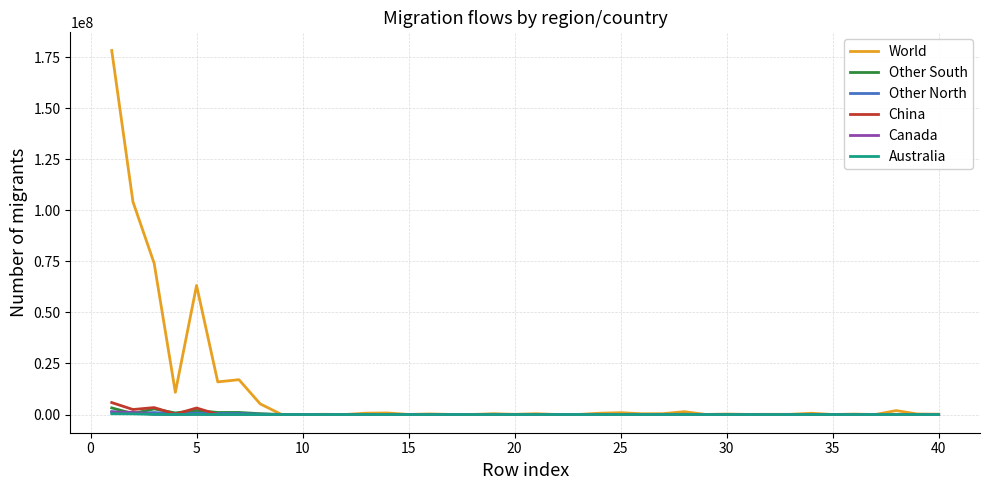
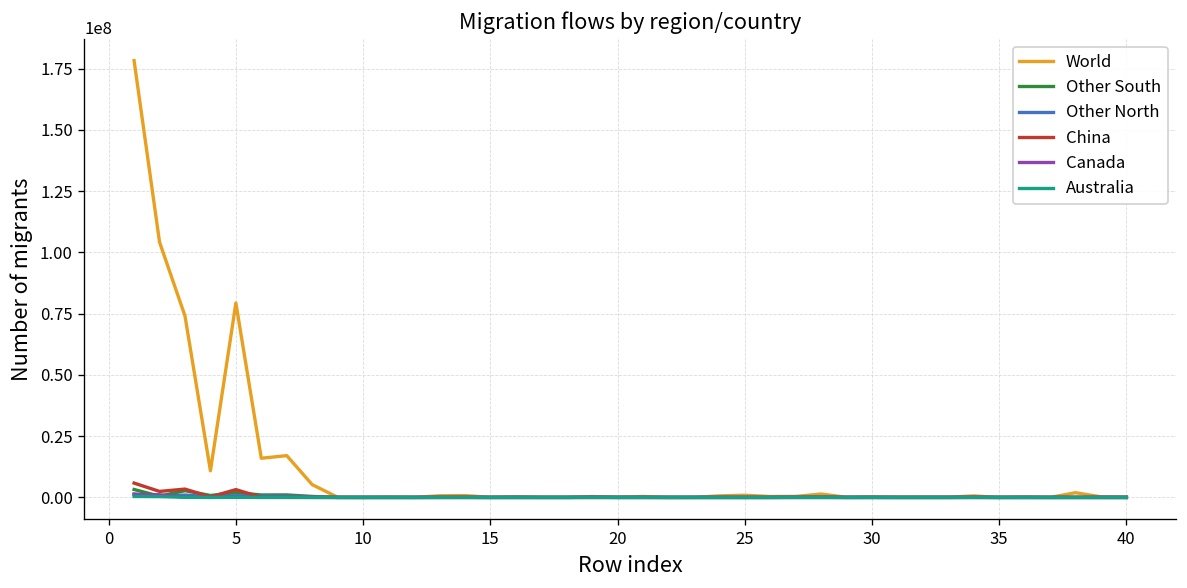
  {
    "World": {
-     "5": 63000000
+     "5": 79000000
    }
  }
